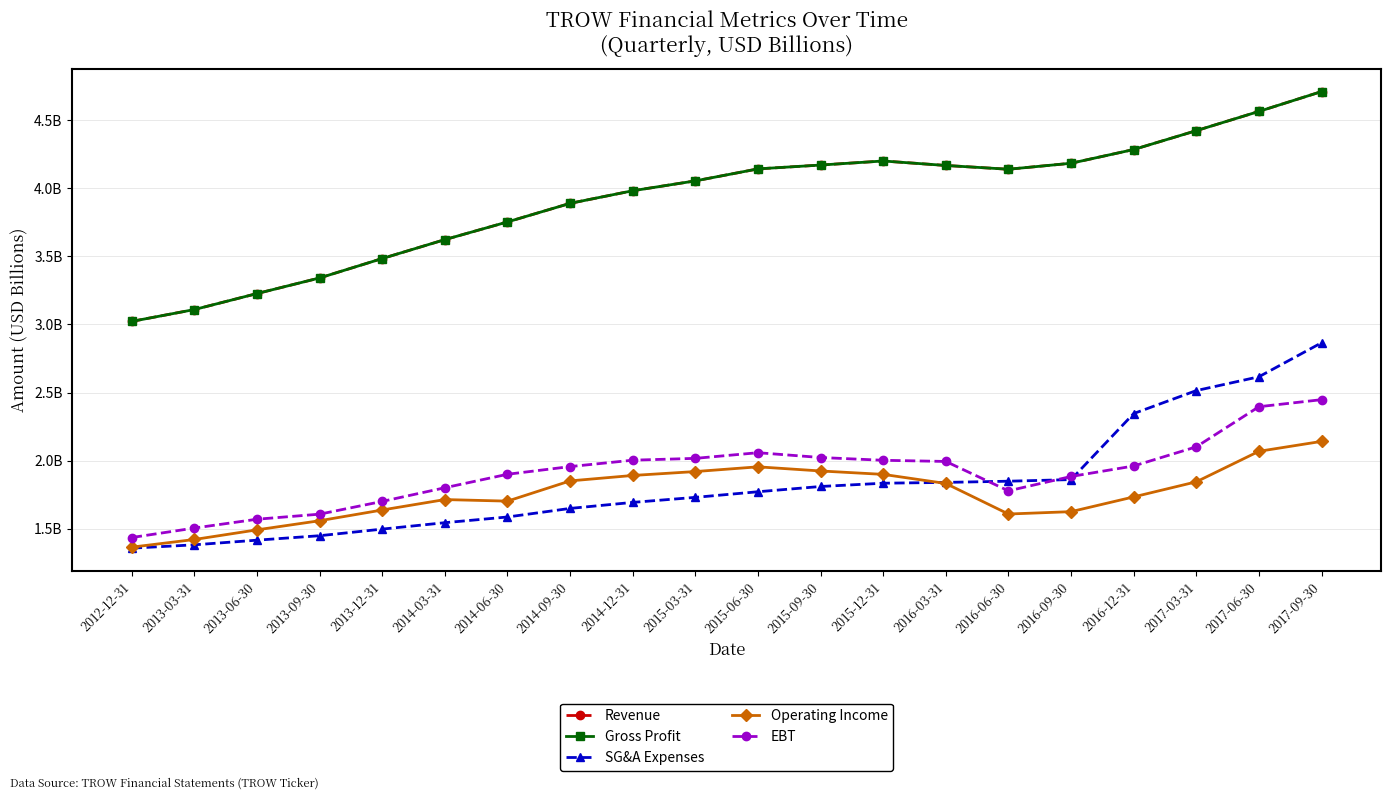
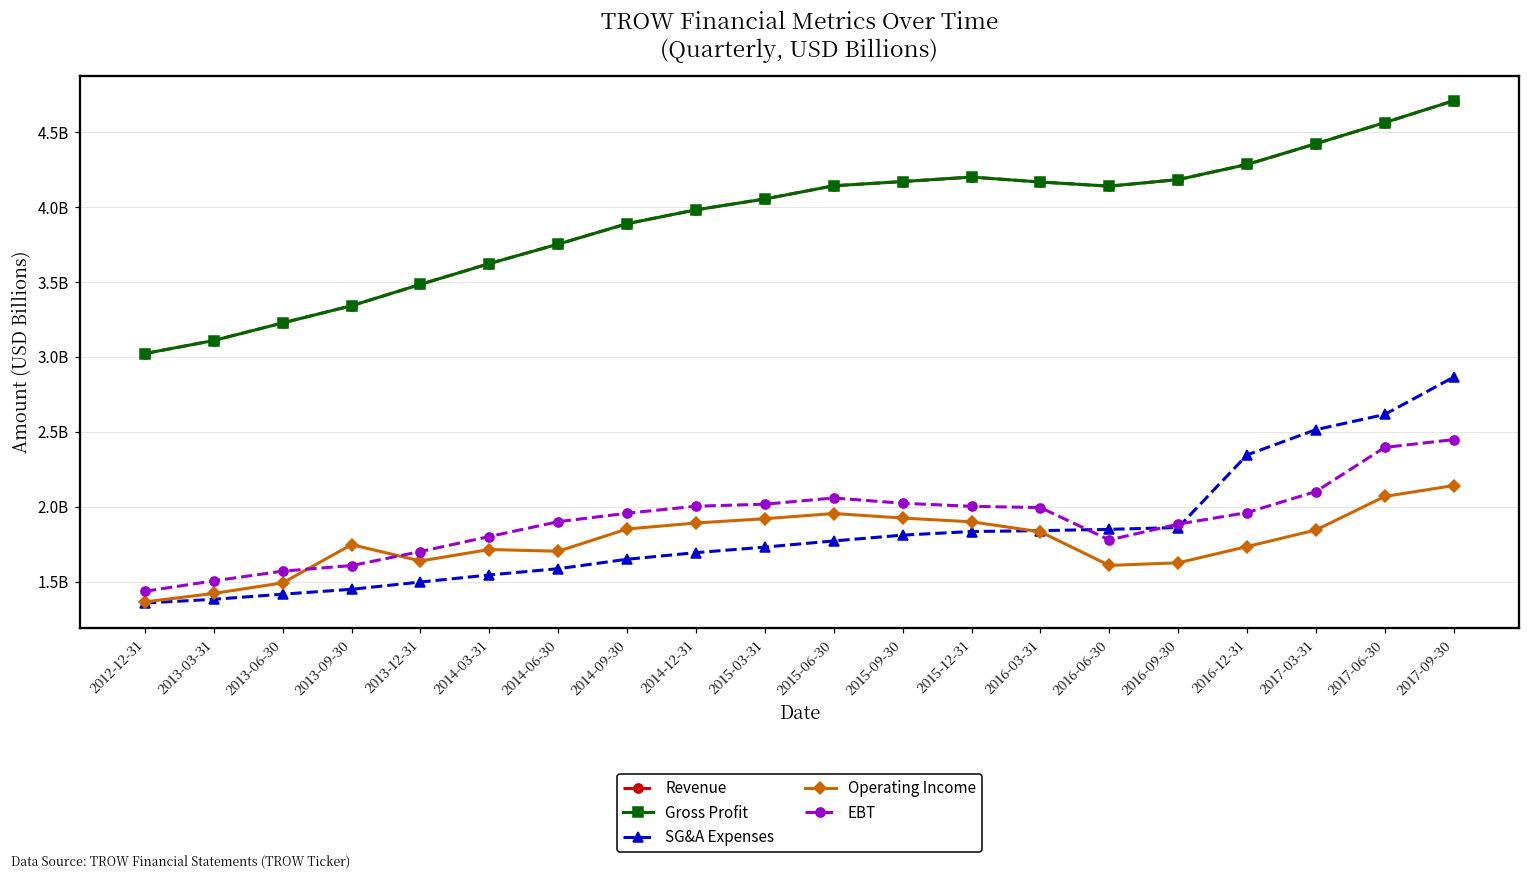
  {
    "Gross Profit": {
      "2012-12-31": 3020000000,
      "2013-03-31": 3110000000,
      "2013-06-30": 3230000000,
      "2013-09-30": 3340000000,
      "2013-12-31": 3480000000,
      "2014-03-31": 3620000000,
      "2014-06-30": 3750000000,
      "2014-09-30": 3890000000,
      "2014-12-31": 3980000000,
      "2015-03-31": 4050000000,
      "2015-06-30": 4140000000,
      "2015-09-30": 4170000000,
      "2015-12-31": 4200000000,
      "2016-03-31": 4170000000,
      "2016-06-30": 4140000000,
      "2016-09-30": 4180000000,
      "2016-12-31": 4280000000,
      "2017-03-31": 4420000000,
      "2017-06-30": 4560000000,
      "2017-09-30": 4710000000
    },
    "SG&A Expenses": {
      "2013-03-31": 1380000000,
      "2013-06-30": 1420000000,
      "2013-09-30": 1450000000,
      "2013-12-31": 1500000000,
      "2014-03-31": 1540000000,
      "2014-06-30": 1590000000,
      "2014-09-30": 1650000000,
      "2014-12-31": 1690000000,
      "2015-03-31": 1730000000,
      "2015-06-30": 1770000000,
      "2015-09-30": 1810000000,
      "2015-12-31": 1830000000,
      "2016-06-30": 1850000000,
      "2016-09-30": 1860000000,
      "2016-12-31": 2350000000,
      "2017-03-31": 2510000000,
      "2017-06-30": 2620000000,
      "2017-09-30": 2870000000
    },
    "Operating Income": {
      "2013-03-31": 1420000000,
      "2013-06-30": 1490000000,
-     "2013-09-30": 1560000000,
+     "2013-09-30": 1750000000,
      "2013-12-31": 1640000000,
      "2014-03-31": 1710000000,
      "2014-06-30": 1700000000,
      "2014-09-30": 1850000000,
      "2014-12-31": 1890000000,
      "2015-03-31": 1920000000,
      "2015-06-30": 1950000000,
      "2015-09-30": 1920000000,
      "2015-12-31": 1900000000,
      "2016-06-30": 1610000000,
      "2016-09-30": 1630000000,
      "2016-12-31": 1730000000,
      "2017-03-31": 1840000000,
      "2017-06-30": 2070000000,
      "2017-09-30": 2140000000
    },
    "EBT": {
      "2012-12-31": 1440000000,
      "2013-03-31": 1500000000,
      "2013-06-30": 1570000000,
      "2013-09-30": 1610000000,
      "2013-12-31": 1700000000,
      "2014-03-31": 1800000000,
      "2014-06-30": 1900000000,
      "2014-09-30": 1960000000,
      "2014-12-31": 2000000000,
      "2015-03-31": 2020000000,
      "2015-06-30": 2060000000,
      "2015-09-30": 2020000000,
      "2015-12-31": 2000000000,
      "2016-03-31": 1990000000,
      "2016-06-30": 1780000000,
      "2016-09-30": 1880000000,
      "2016-12-31": 1960000000,
      "2017-03-31": 2100000000,
      "2017-06-30": 2400000000,
      "2017-09-30": 2450000000
    }
  }
